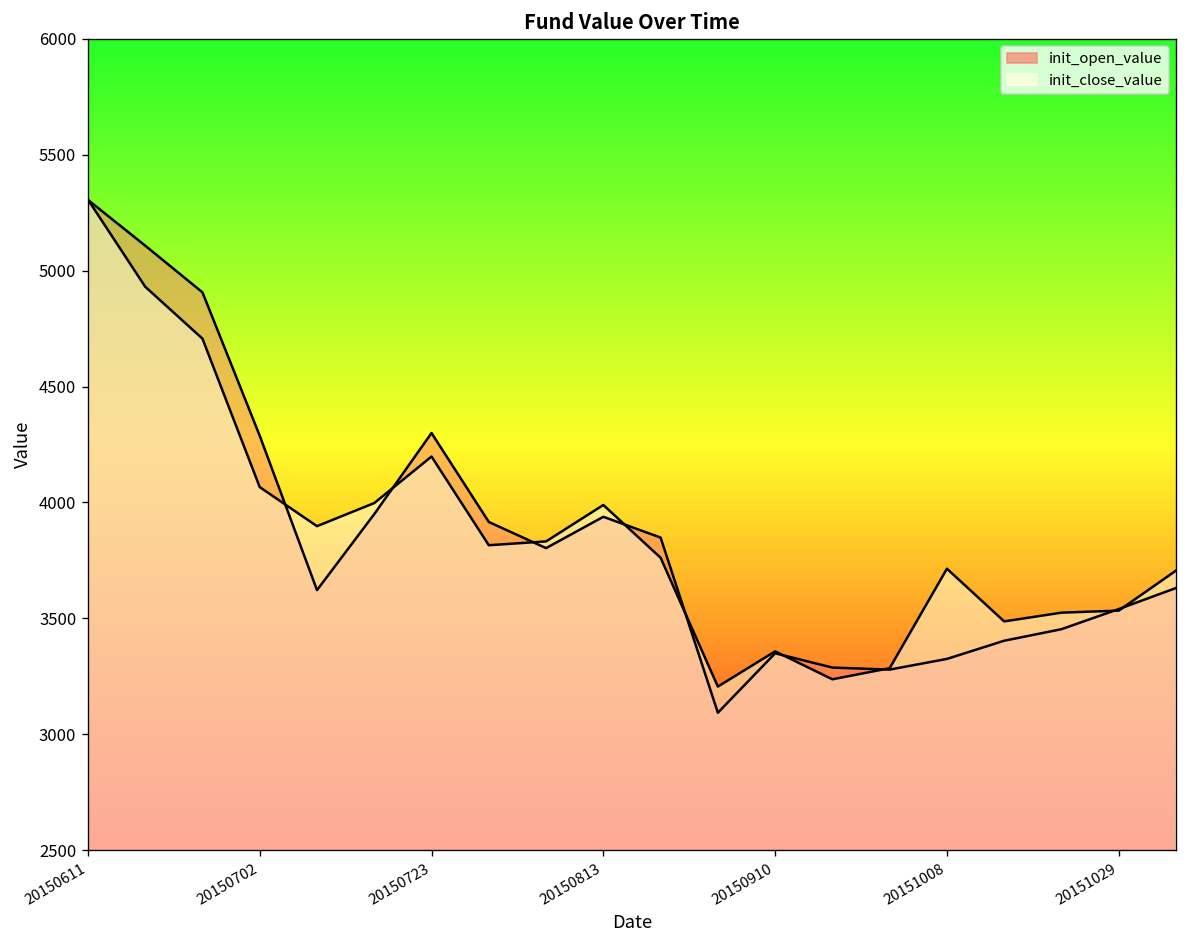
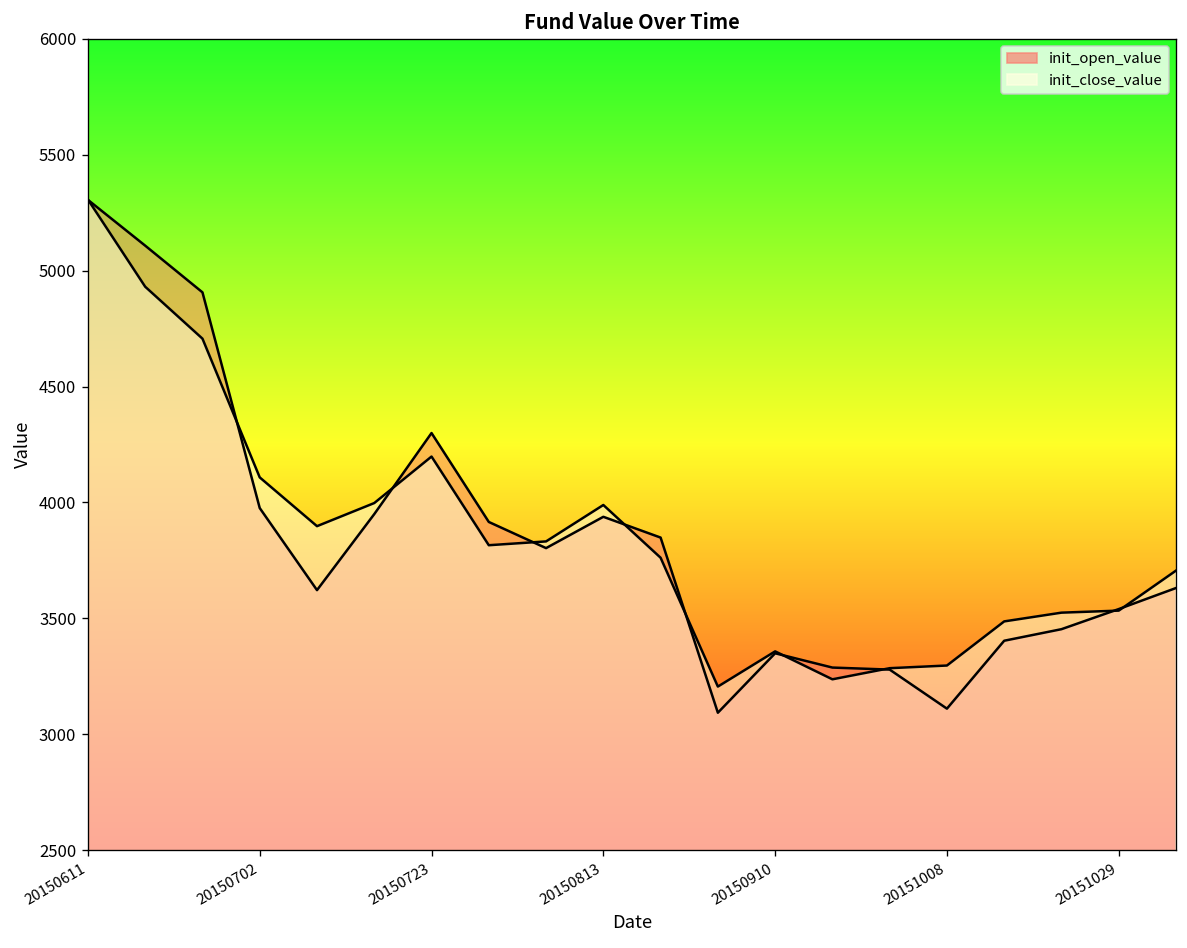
  {
    "init_open_value": {
-     "20150702": 4290,
+     "20150702": 3980,
      "20150723": 4300,
      "20150813": 3940,
-     "20151008": 3320
+     "20151008": 3110
    },
    "init_close_value": {
-     "20150702": 4070,
+     "20150702": 4110,
      "20150723": 4200,
      "20150813": 3990,
-     "20151008": 3710
+     "20151008": 3300
    }
  }
